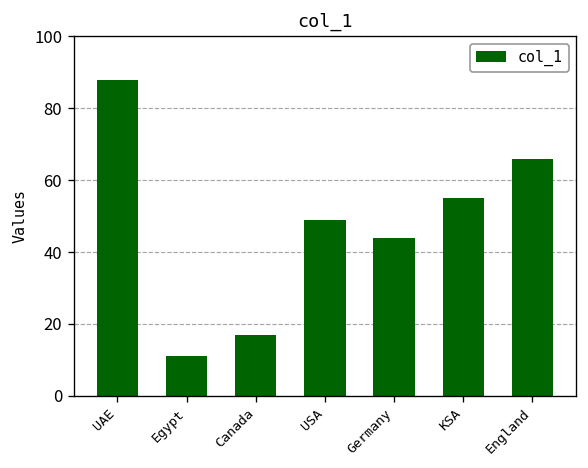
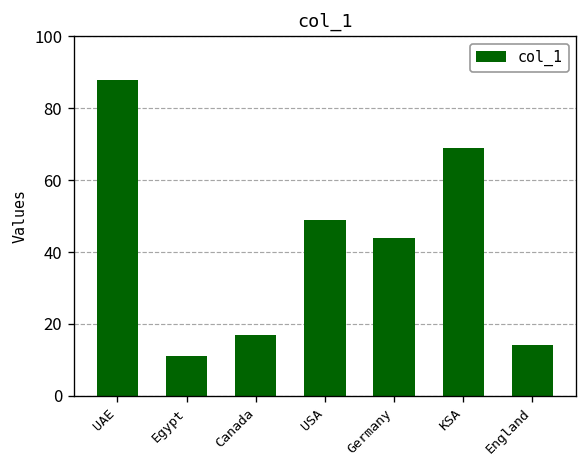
  {
    "UAE": 88,
    "Egypt": 11,
    "Canada": 17,
    "USA": 49,
    "Germany": 44,
-   "KSA": 55,
-   "England": 66
+   "KSA": 69,
+   "England": 14
  }
